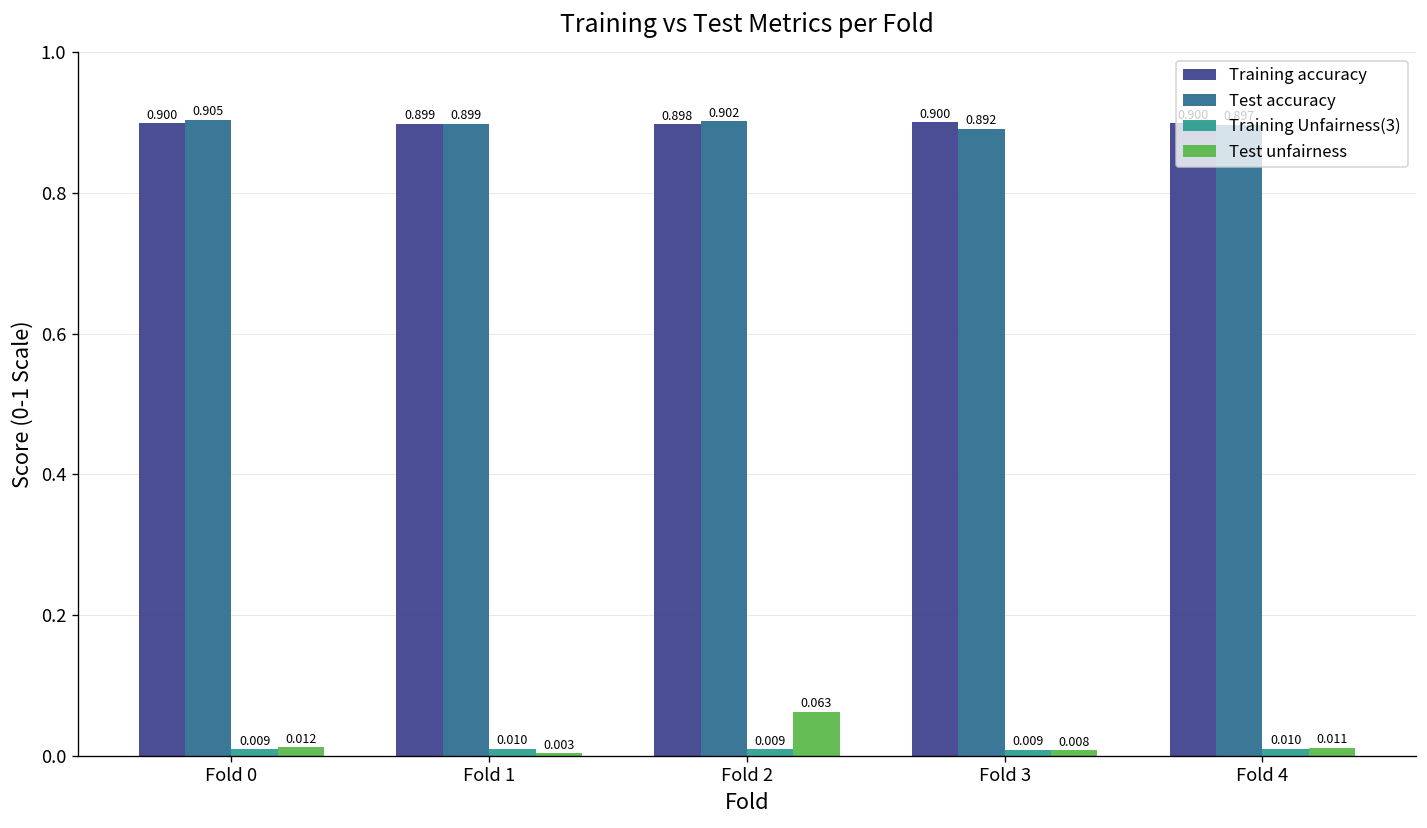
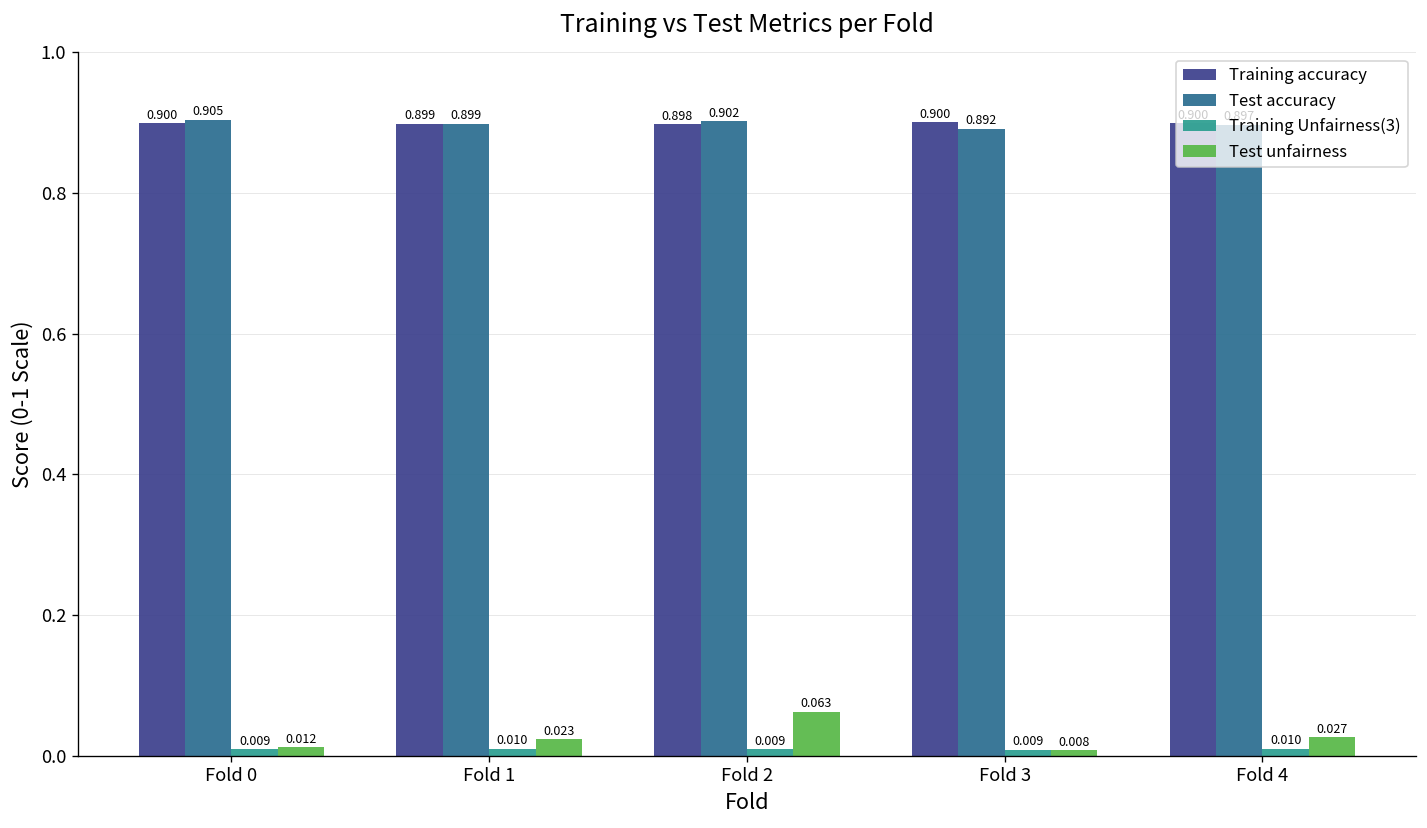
  {
    "Test unfairness": {
      "Fold 0": 0.012,
-     "Fold 1": 0.003,
+     "Fold 1": 0.023,
      "Fold 2": 0.063,
      "Fold 3": 0.008,
-     "Fold 4": 0.011
+     "Fold 4": 0.027
    }
  }
